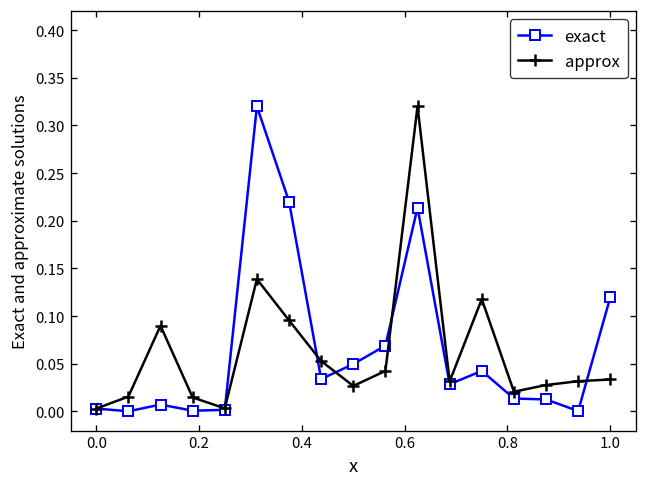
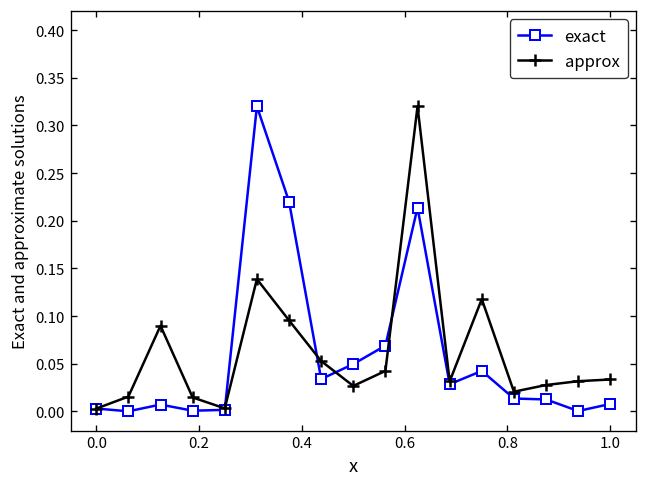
  {
    "exact": {
-     "1.0": 0.12
+     "1.0": 0.01
    },
    "approx": {
      "1.0": 0.03
    }
  }
